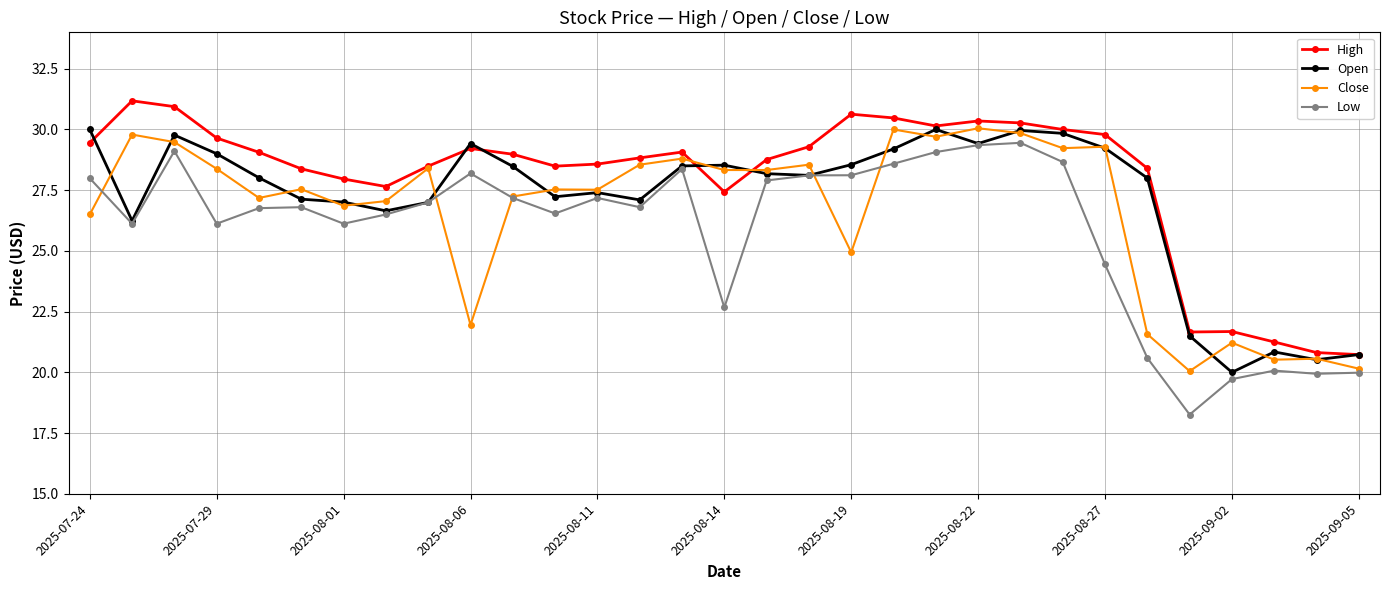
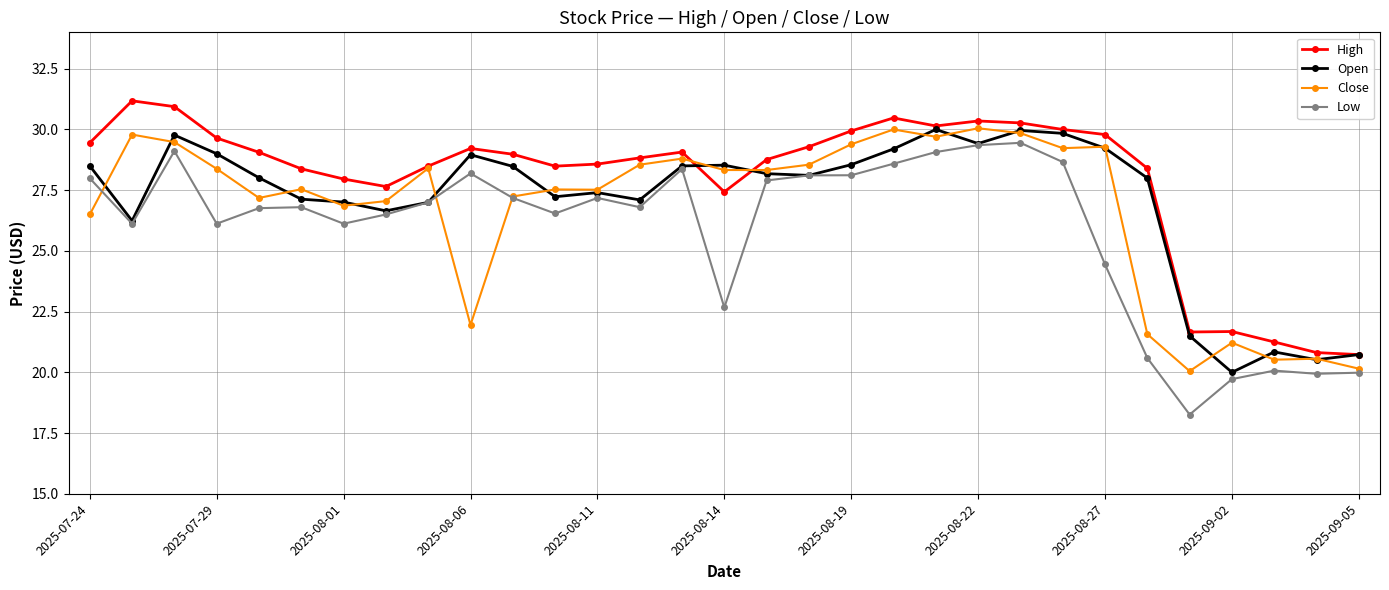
  {
    "High": {
      "2025-07-24": 29.5,
      "2025-07-29": 29.6,
      "2025-08-01": 28.0,
      "2025-08-06": 29.2,
      "2025-08-11": 28.6,
      "2025-08-14": 27.4,
-     "2025-08-19": 30.6,
+     "2025-08-19": 29.9,
      "2025-08-22": 30.4,
      "2025-08-27": 29.8,
      "2025-09-02": 21.7
    },
    "Open": {
-     "2025-07-24": 30.0,
+     "2025-07-24": 28.5,
      "2025-07-29": 29.0,
      "2025-08-01": 27.0,
-     "2025-08-06": 29.4,
+     "2025-08-06": 29.0,
      "2025-08-11": 27.4,
      "2025-08-14": 28.5,
      "2025-08-19": 28.6,
      "2025-09-02": 20.0
    },
    "Close": {
      "2025-07-24": 26.5,
      "2025-07-29": 28.4,
      "2025-08-01": 26.9,
      "2025-08-06": 22.0,
      "2025-08-11": 27.5,
      "2025-08-14": 28.3,
-     "2025-08-19": 24.9,
+     "2025-08-19": 29.4,
      "2025-08-22": 30.1,
      "2025-09-02": 21.2,
      "2025-09-05": 20.2
    },
    "Low": {
      "2025-07-24": 28.0,
      "2025-07-29": 26.1,
      "2025-08-01": 26.1,
      "2025-08-06": 28.2,
      "2025-08-11": 27.2,
      "2025-08-14": 22.7,
      "2025-08-19": 28.1,
      "2025-08-27": 24.4,
      "2025-09-02": 19.7,
      "2025-09-05": 20.0
    }
  }
